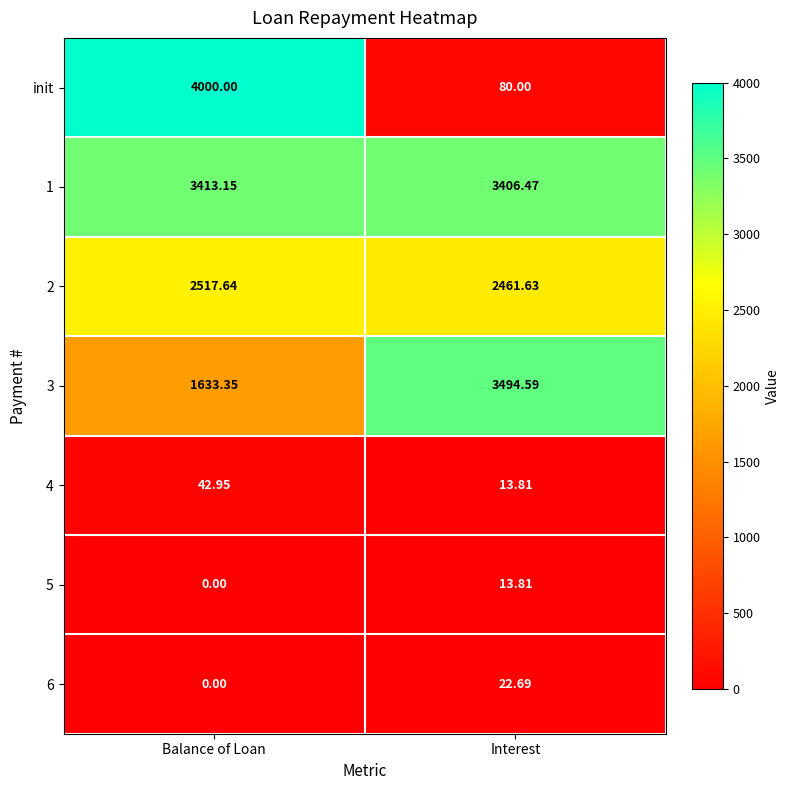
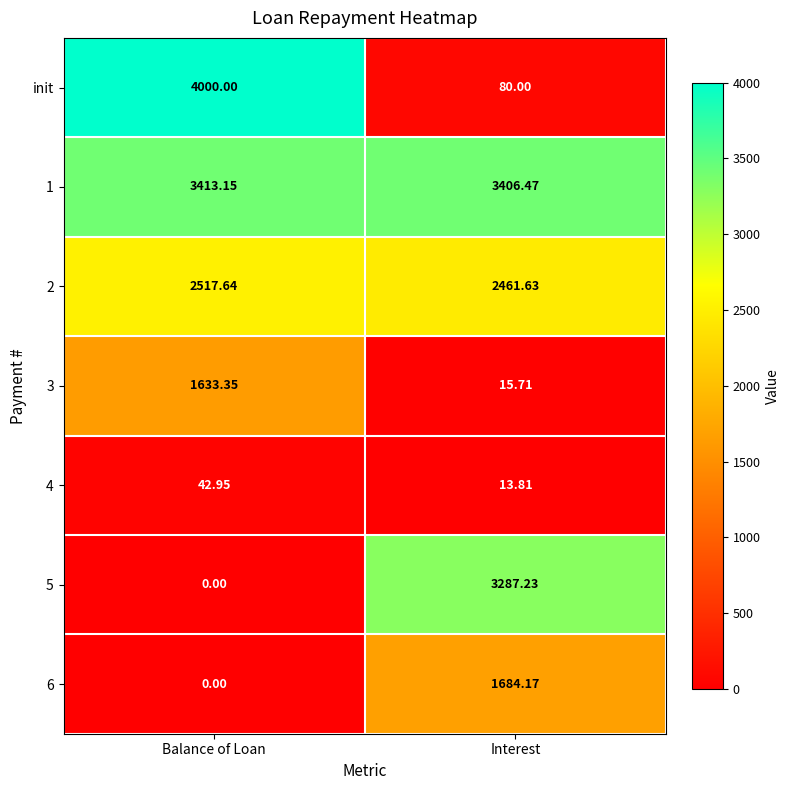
  {
    "init": {
      "Balance of Loan": 4000.00,
      "Interest": 80.00
    },
    "1": {
      "Balance of Loan": 3413.15,
      "Interest": 3406.47
    },
    "2": {
      "Balance of Loan": 2517.64,
      "Interest": 2461.63
    },
    "3": {
      "Balance of Loan": 1633.35,
-     "Interest": 3494.59
+     "Interest": 15.71
    },
    "4": {
      "Balance of Loan": 42.95,
      "Interest": 13.81
    },
    "5": {
      "Balance of Loan": 0.00,
-     "Interest": 13.81
+     "Interest": 3287.23
    },
    "6": {
      "Balance of Loan": 0.00,
-     "Interest": 22.69
+     "Interest": 1684.17
    }
  }
